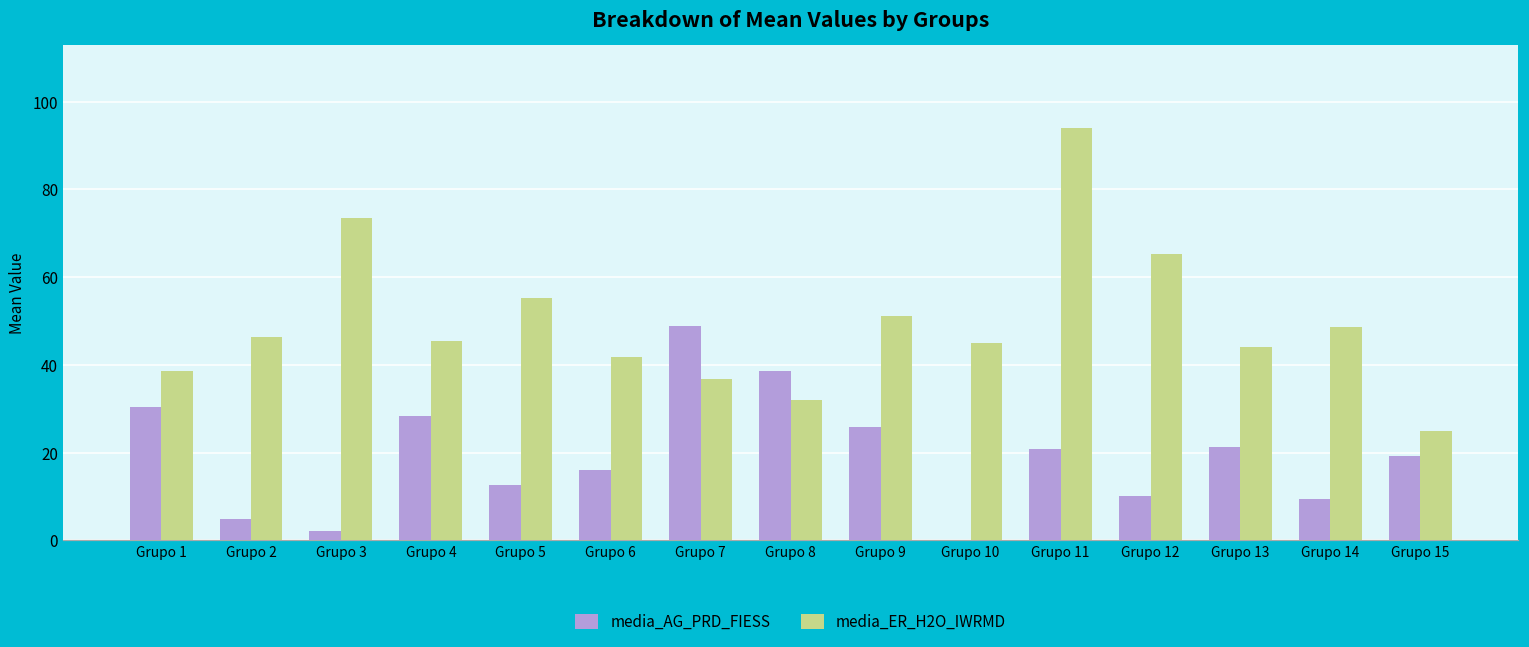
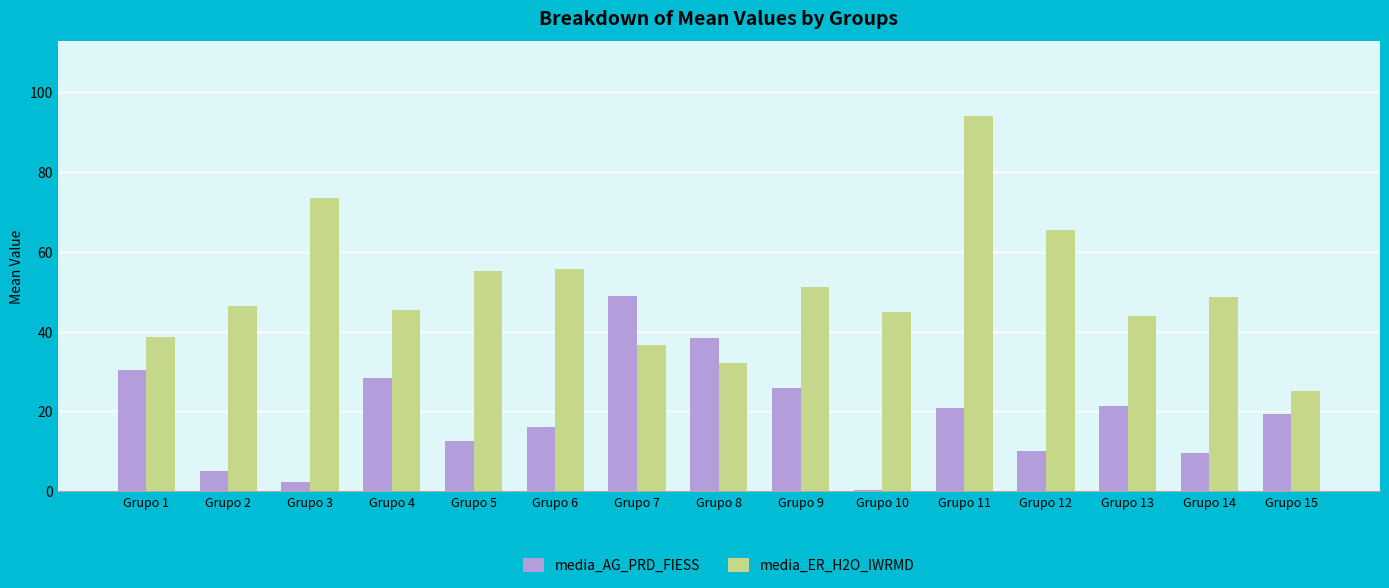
  {
    "media_AG_PRD_FIESS": {
      "Grupo 1": 30,
      "Grupo 2": 5,
      "Grupo 3": 2,
      "Grupo 4": 28,
      "Grupo 5": 13,
      "Grupo 6": 16,
      "Grupo 7": 49,
      "Grupo 8": 39,
      "Grupo 9": 26,
      "Grupo 11": 21,
      "Grupo 12": 10,
      "Grupo 13": 21,
      "Grupo 14": 9,
      "Grupo 15": 19
    },
    "media_ER_H2O_IWRMD": {
      "Grupo 1": 39,
      "Grupo 2": 46,
      "Grupo 3": 73,
      "Grupo 4": 46,
      "Grupo 5": 55,
-     "Grupo 6": 42,
+     "Grupo 6": 56,
      "Grupo 7": 37,
      "Grupo 8": 32,
      "Grupo 9": 51,
      "Grupo 10": 45,
      "Grupo 11": 94,
      "Grupo 12": 65,
      "Grupo 13": 44,
      "Grupo 14": 49,
      "Grupo 15": 25
    }
  }
